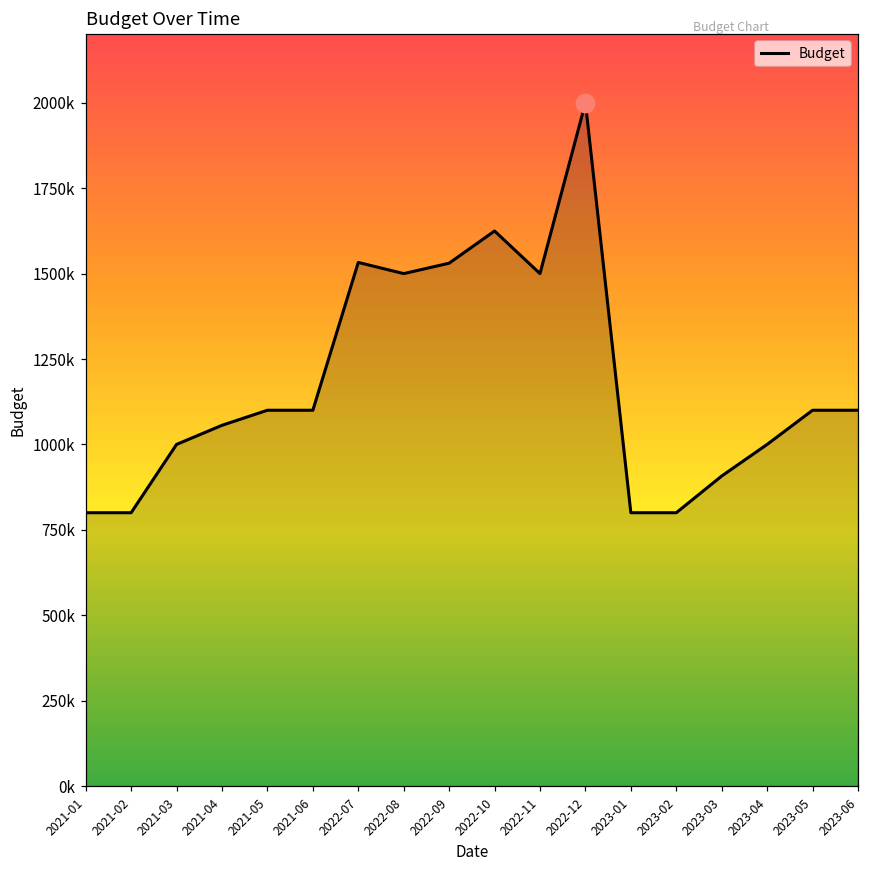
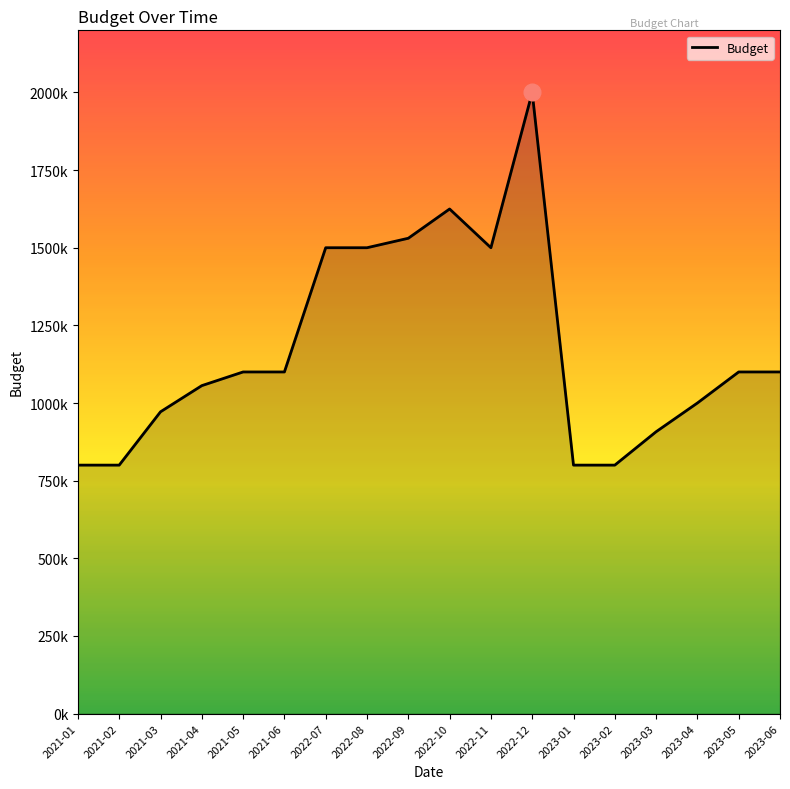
  {
    "Budget": {
      "2021-01": 800000,
      "2021-02": 800000,
-     "2021-03": 1000000,
+     "2021-03": 970000,
      "2021-04": 1060000,
      "2021-05": 1100000,
      "2021-06": 1100000,
-     "2022-07": 1530000,
+     "2022-07": 1500000,
      "2022-08": 1500000,
      "2022-09": 1530000,
      "2022-10": 1620000,
      "2022-11": 1500000,
      "2023-01": 800000,
      "2023-02": 800000,
      "2023-03": 910000,
      "2023-04": 1000000,
      "2023-05": 1100000,
      "2023-06": 1100000
    }
  }
